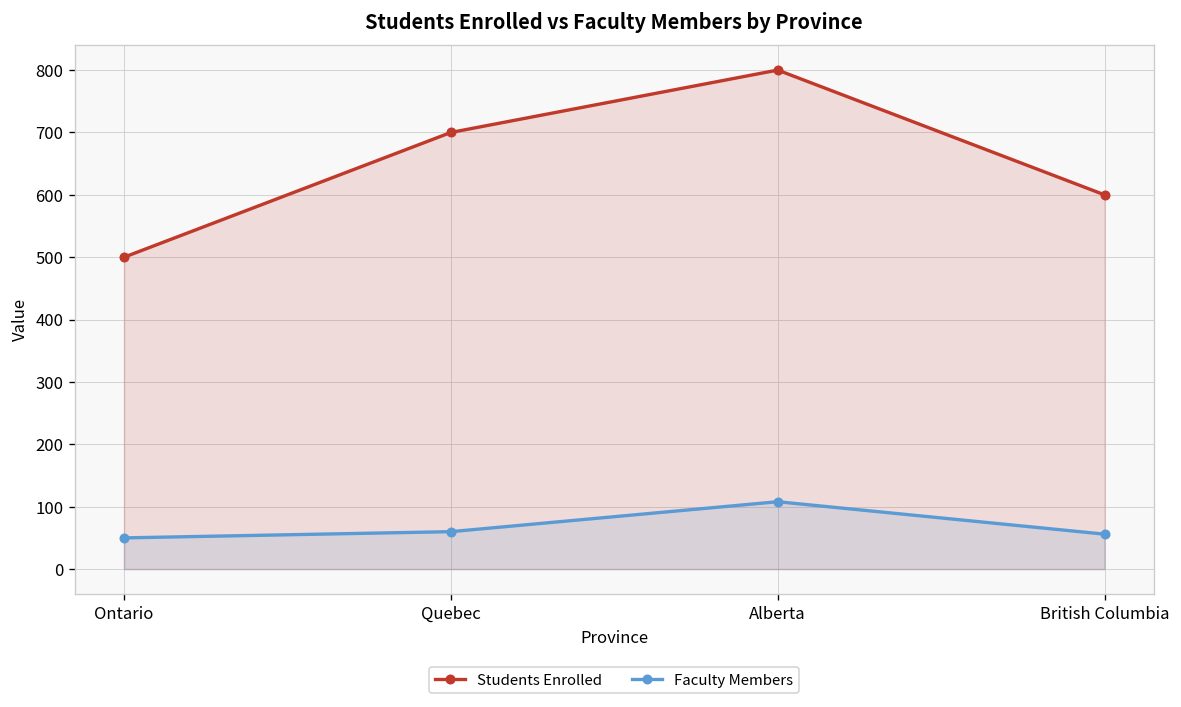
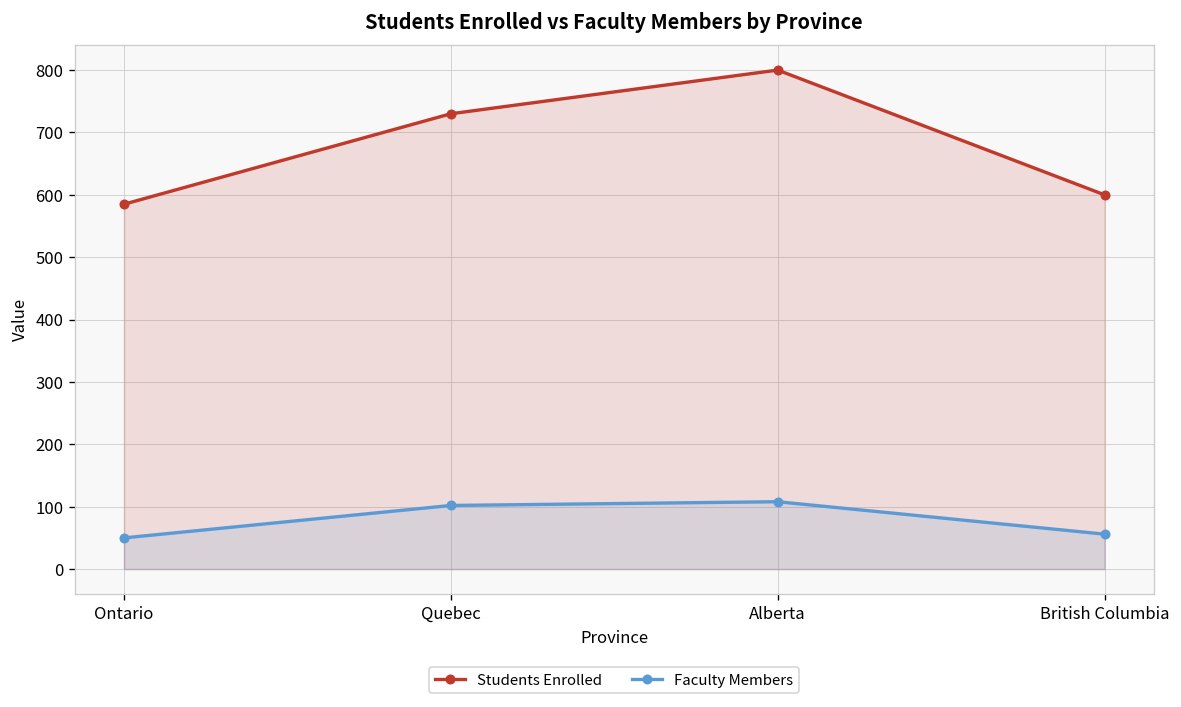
  {
    "Students Enrolled": {
-     "Ontario": 500,
-     "Quebec": 700,
+     "Ontario": 590,
+     "Quebec": 730,
      "Alberta": 800,
      "British Columbia": 600
    },
    "Faculty Members": {
      "Ontario": 50,
-     "Quebec": 60,
+     "Quebec": 100,
      "Alberta": 110,
      "British Columbia": 60
    }
  }
